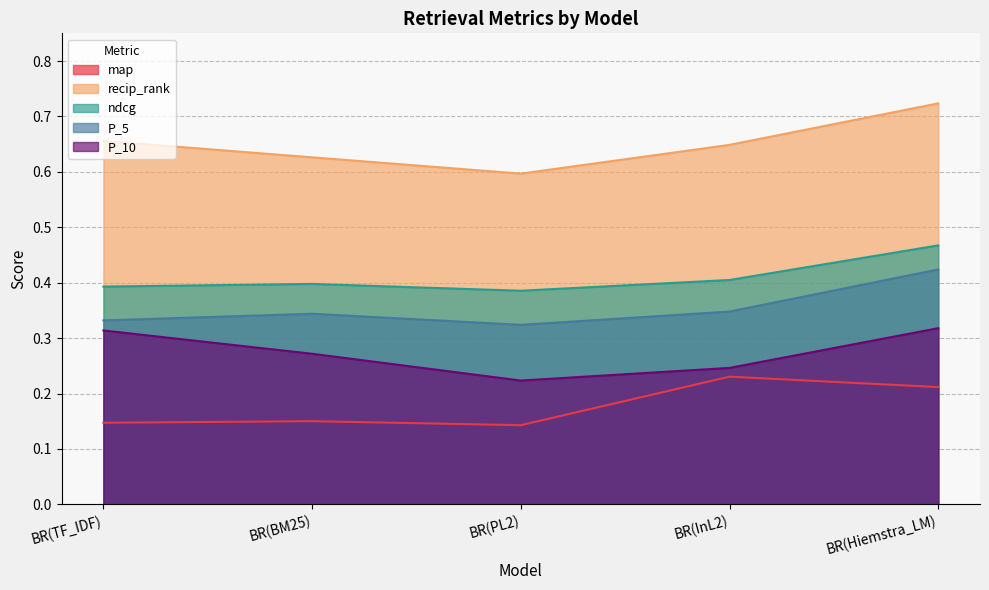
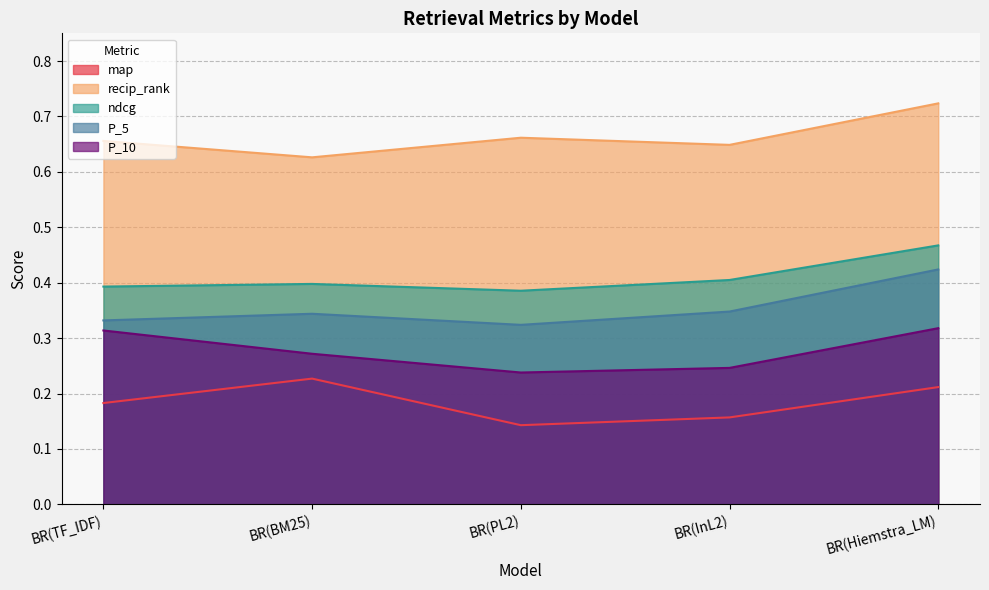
  {
    "map": {
-     "BR(TF_IDF)": 0.15,
-     "BR(BM25)": 0.15,
+     "BR(TF_IDF)": 0.18,
+     "BR(BM25)": 0.23,
      "BR(PL2)": 0.14,
-     "BR(InL2)": 0.23,
+     "BR(InL2)": 0.16,
      "BR(Hiemstra_LM)": 0.21
    },
    "recip_rank": {
      "BR(BM25)": 0.63,
-     "BR(PL2)": 0.60,
+     "BR(PL2)": 0.66,
      "BR(InL2)": 0.65,
      "BR(Hiemstra_LM)": 0.72
    },
    "P_10": {
      "BR(TF_IDF)": 0.31,
      "BR(BM25)": 0.27,
-     "BR(PL2)": 0.22,
+     "BR(PL2)": 0.24,
      "BR(InL2)": 0.25,
      "BR(Hiemstra_LM)": 0.32
    }
  }
